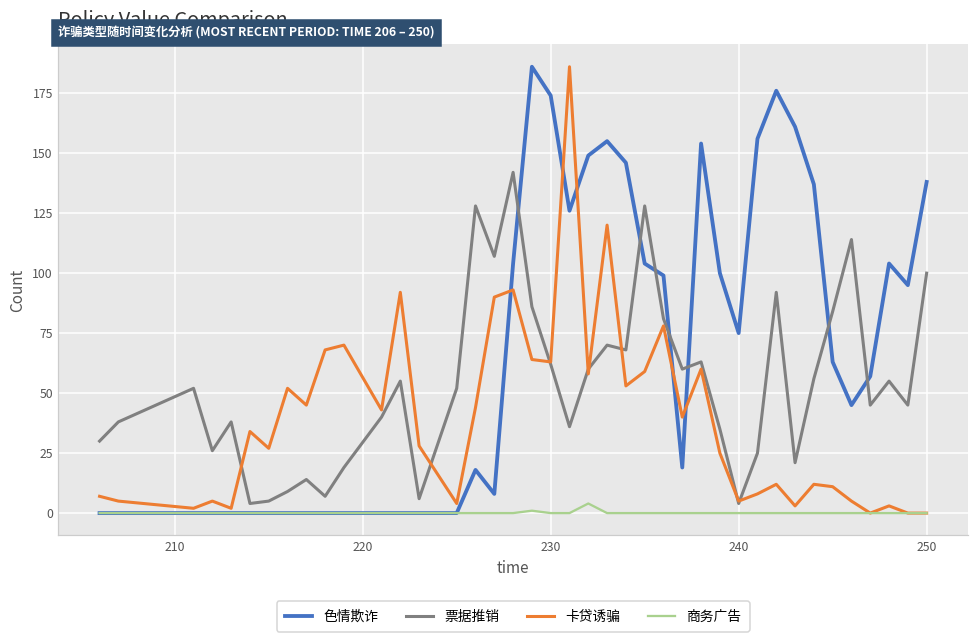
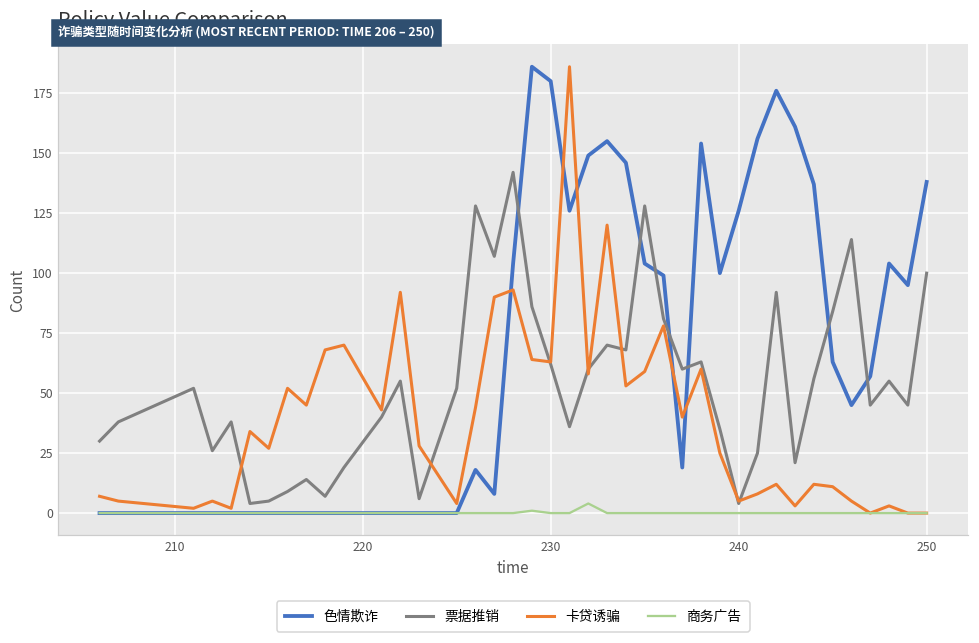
  {
    "色情欺诈": {
-     "230": 174,
-     "240": 75,
+     "230": 180,
+     "240": 126,
      "250": 138
    },
    "票据推销": {
      "250": 100
    },
    "商务广告": {
      "230": 0,
      "240": 0
    }
  }
